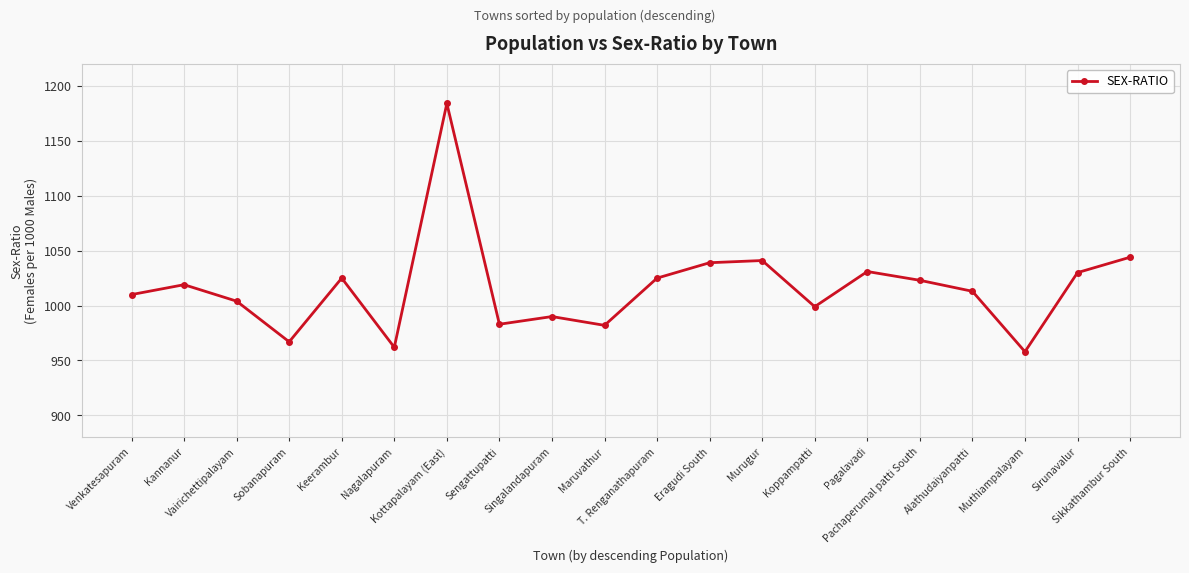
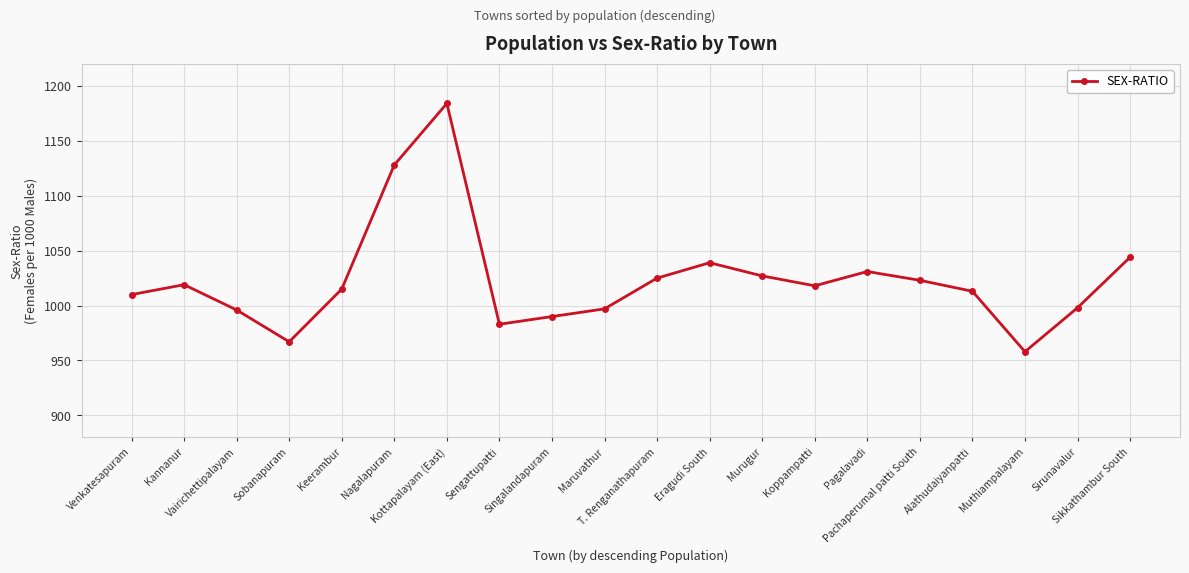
  {
    "Venkatesapuram": 1010,
    "Kannanur": 1019,
-   "Vairichettipalayam": 1004,
+   "Vairichettipalayam": 996,
    "Sobanapuram": 967,
-   "Keerambur": 1025,
-   "Nagalapuram": 962,
+   "Keerambur": 1015,
+   "Nagalapuram": 1128,
    "Kottapalayam (East)": 1184,
    "Sengattupatti": 983,
    "Singalandapuram": 990,
-   "Maruvathur": 982,
+   "Maruvathur": 997,
    "T. Renganathapuram": 1025,
    "Eragudi South": 1039,
-   "Murugur": 1041,
-   "Koppampatti": 999,
+   "Murugur": 1027,
+   "Koppampatti": 1018,
    "Pagalavadi": 1031,
    "Pachaperumal patti South": 1023,
    "Alathudaiyanpatti": 1013,
    "Muthiampalayam": 958,
-   "Sirunavalur": 1030,
+   "Sirunavalur": 998,
    "Sikkathambur South": 1044
  }
